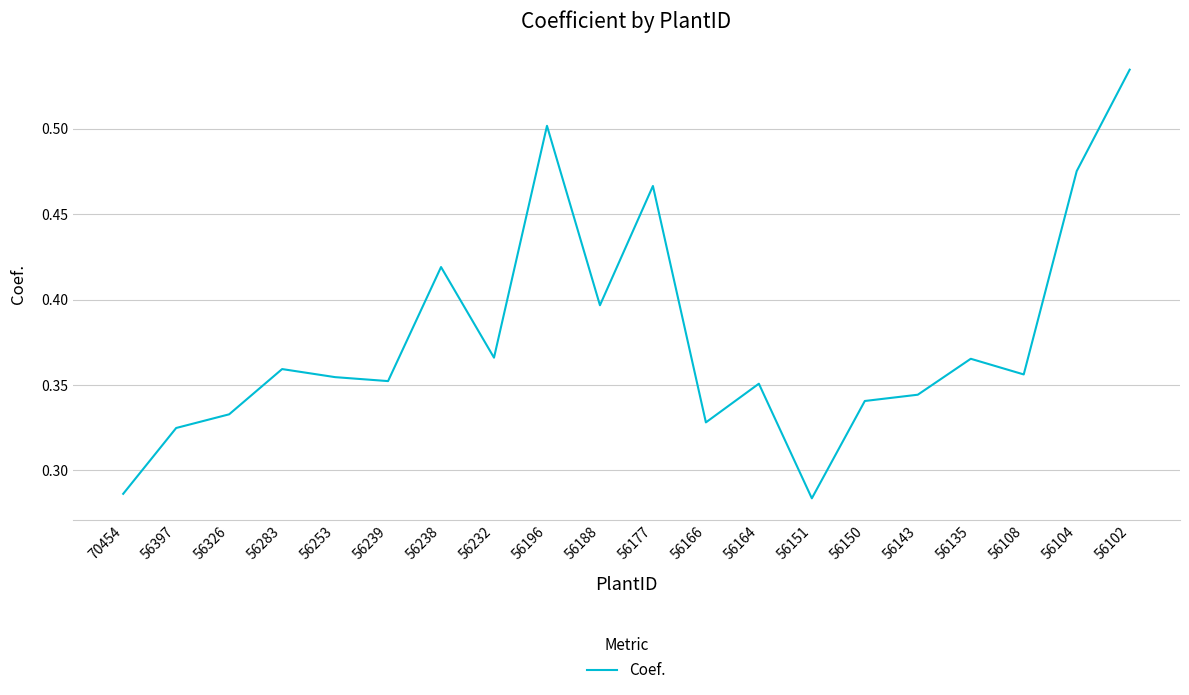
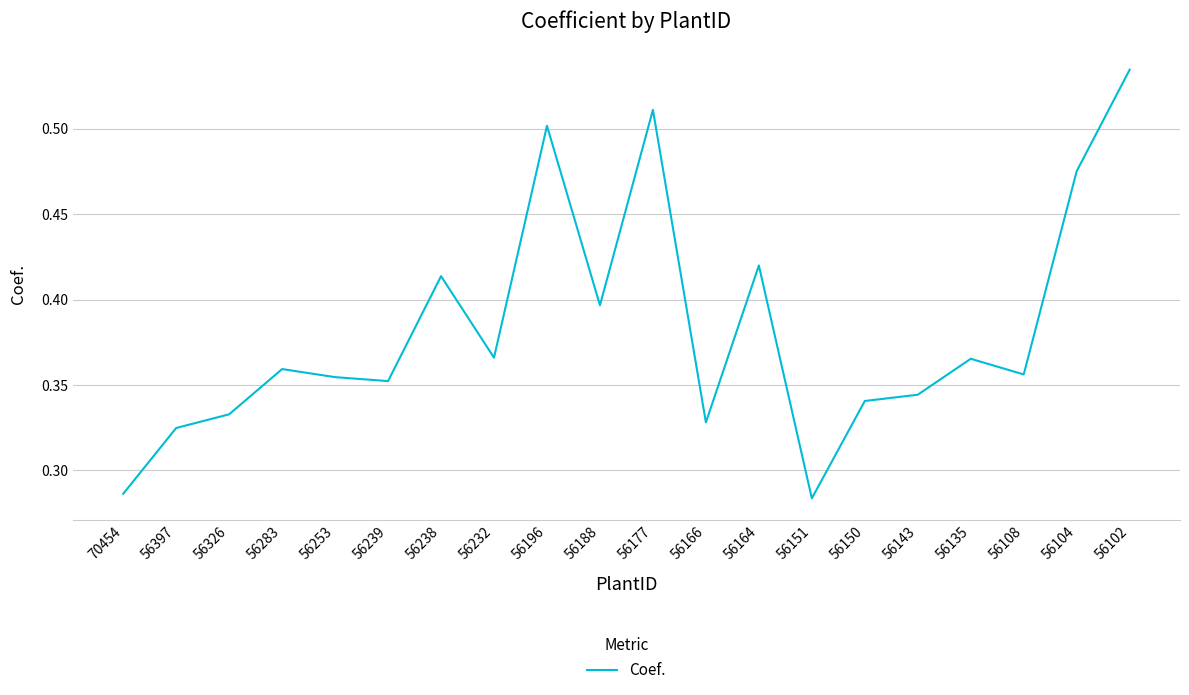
  {
    "70454": 0.286,
    "56397": 0.325,
    "56326": 0.333,
    "56283": 0.359,
    "56253": 0.355,
    "56239": 0.352,
-   "56238": 0.419,
+   "56238": 0.414,
    "56232": 0.366,
    "56196": 0.502,
    "56188": 0.397,
-   "56177": 0.466,
+   "56177": 0.511,
    "56166": 0.328,
-   "56164": 0.351,
+   "56164": 0.420,
    "56151": 0.284,
    "56150": 0.341,
    "56143": 0.344,
    "56135": 0.365,
    "56108": 0.356,
    "56104": 0.475,
    "56102": 0.535
  }
